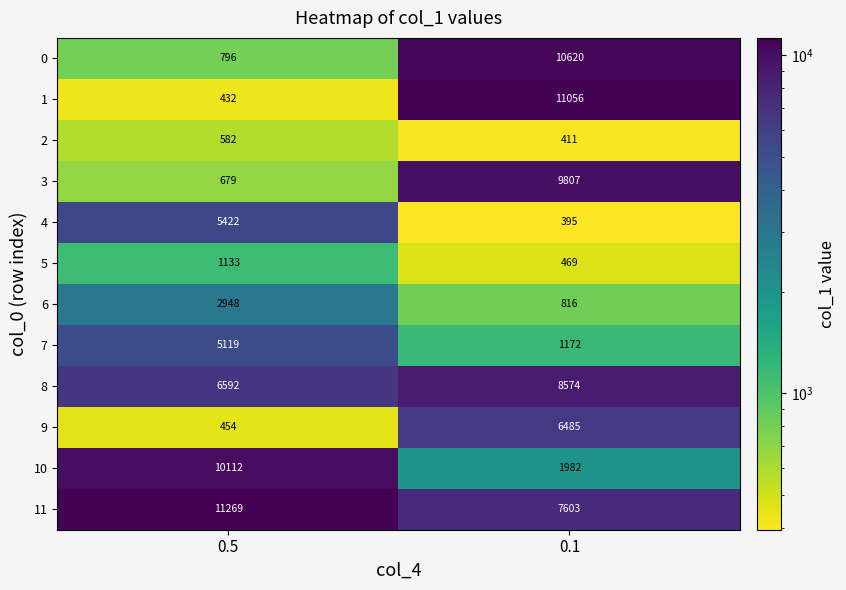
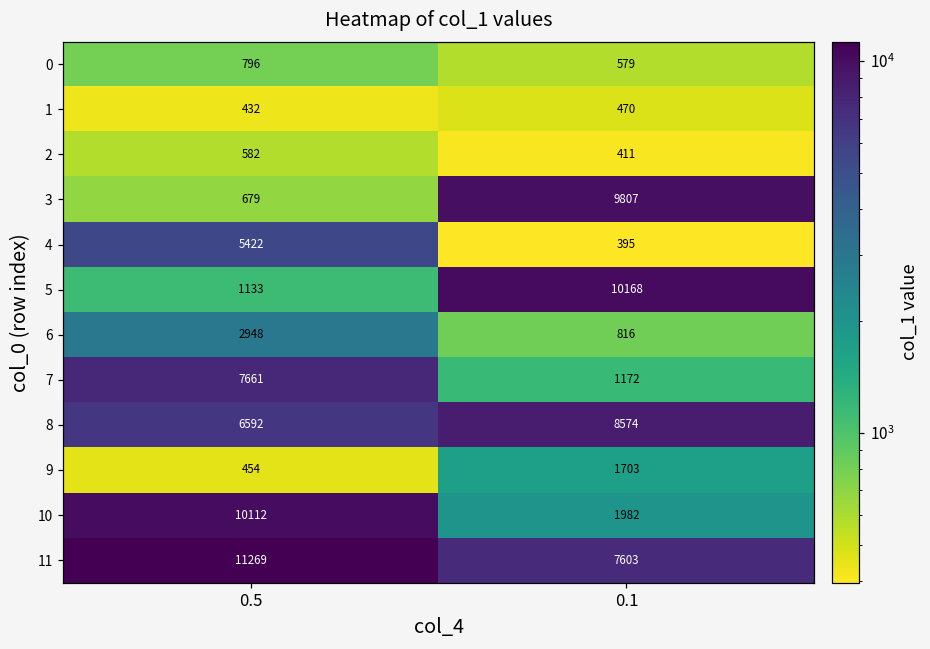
  {
    "0": {
      "0.5": 796,
-     "0.1": 10620
+     "0.1": 579
    },
    "1": {
      "0.5": 432,
-     "0.1": 11056
+     "0.1": 470
    },
    "2": {
      "0.5": 582,
      "0.1": 411
    },
    "3": {
      "0.5": 679,
      "0.1": 9807
    },
    "4": {
      "0.5": 5422,
      "0.1": 395
    },
    "5": {
      "0.5": 1133,
-     "0.1": 469
+     "0.1": 10168
    },
    "6": {
      "0.5": 2948,
      "0.1": 816
    },
    "7": {
-     "0.5": 5119,
+     "0.5": 7661,
      "0.1": 1172
    },
    "8": {
      "0.5": 6592,
      "0.1": 8574
    },
    "9": {
      "0.5": 454,
-     "0.1": 6485
+     "0.1": 1703
    },
    "10": {
      "0.5": 10112,
      "0.1": 1982
    },
    "11": {
      "0.5": 11269,
      "0.1": 7603
    }
  }
